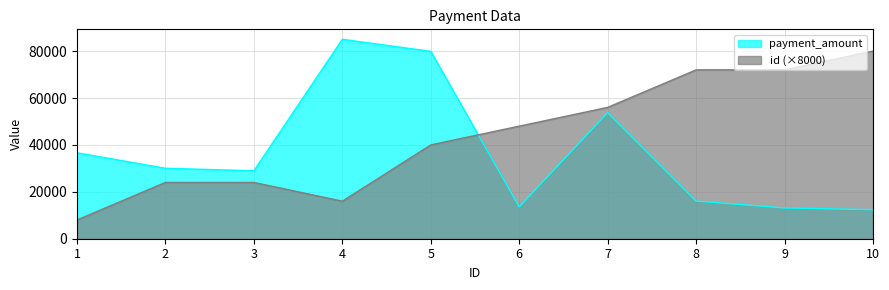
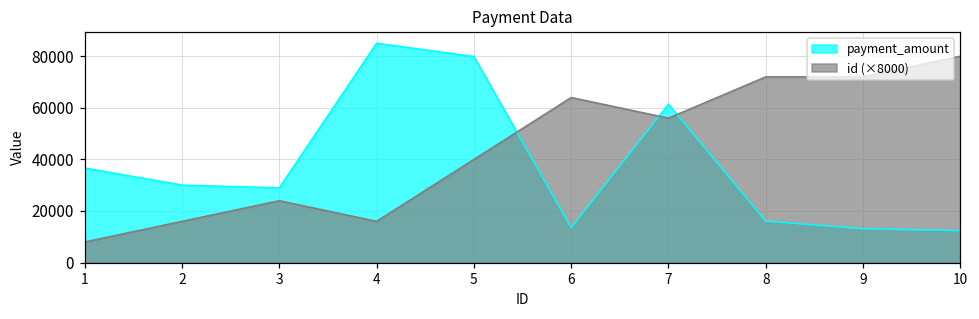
  {
    "payment_amount": {
      "1": 37000,
      "2": 30000,
      "3": 29000,
      "4": 85000,
      "5": 80000,
      "6": 14000,
-     "7": 54000,
+     "7": 61000,
      "8": 16000,
      "9": 13000,
      "10": 12000
    },
    "id (×8000)": {
      "1": 8000,
-     "2": 24000,
+     "2": 16000,
      "3": 24000,
      "4": 16000,
      "5": 40000,
-     "6": 48000,
+     "6": 64000,
      "7": 56000,
      "8": 72000,
      "10": 80000
    }
  }
